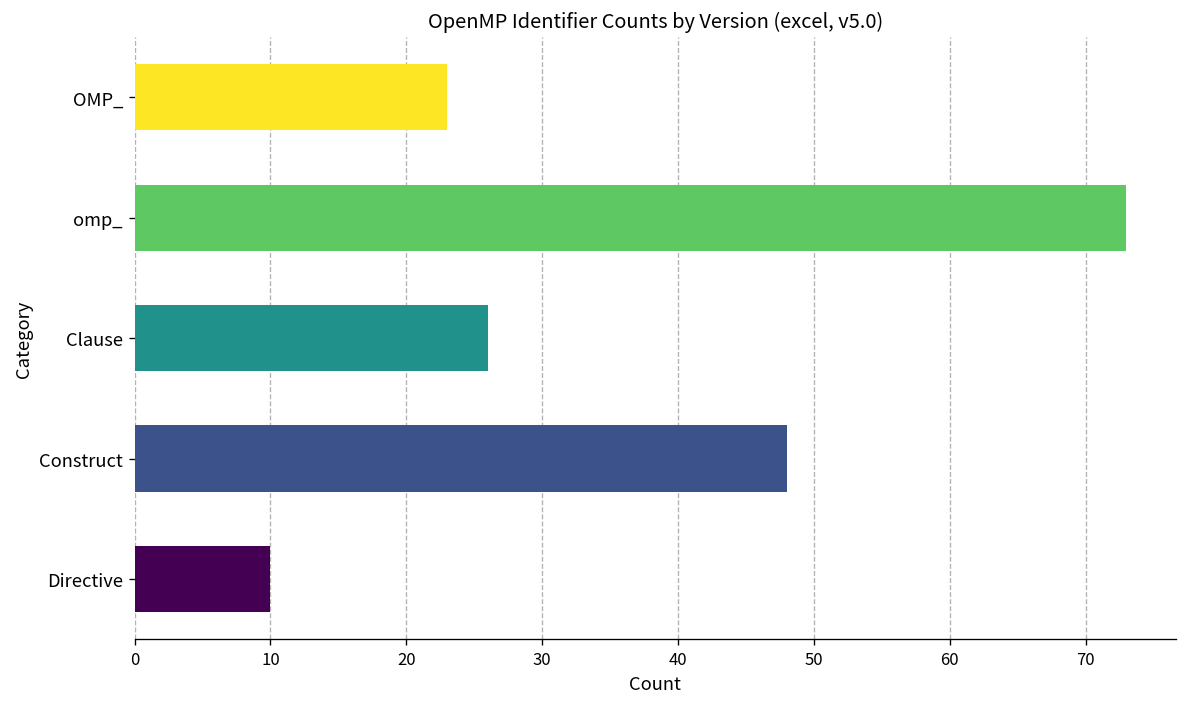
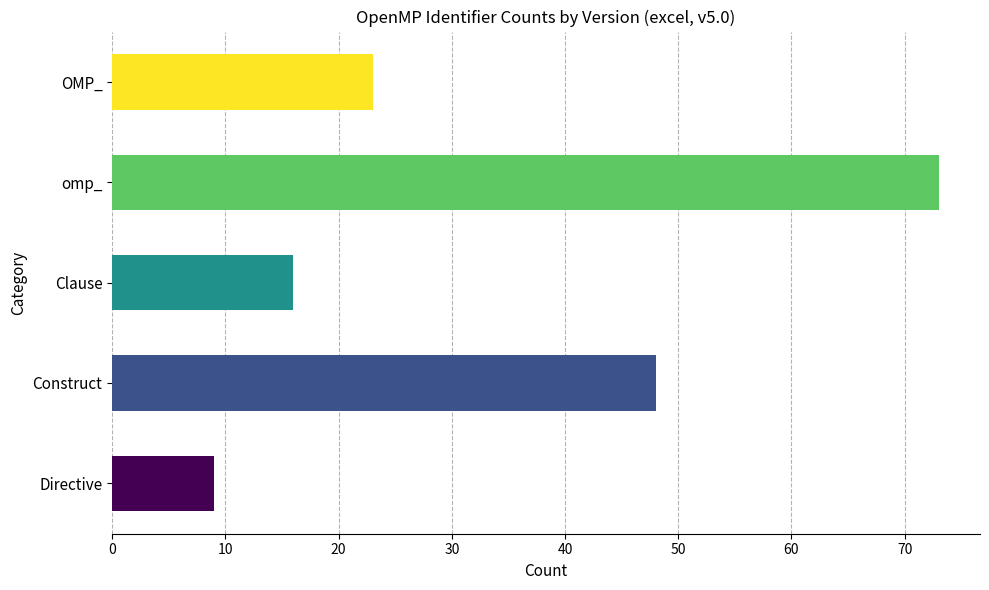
  {
    "OMP_": 23,
    "omp_": 73,
-   "Clause": 26,
+   "Clause": 16,
    "Construct": 48,
-   "Directive": 10
+   "Directive": 9
  }
